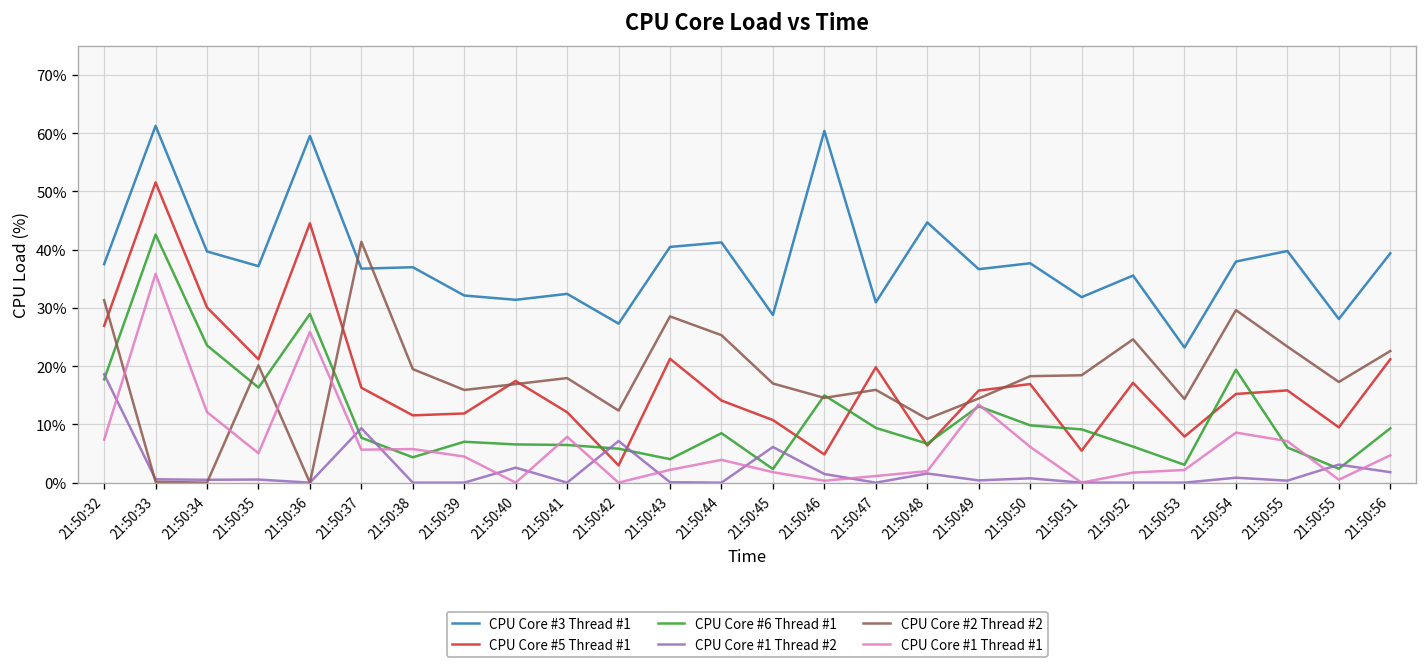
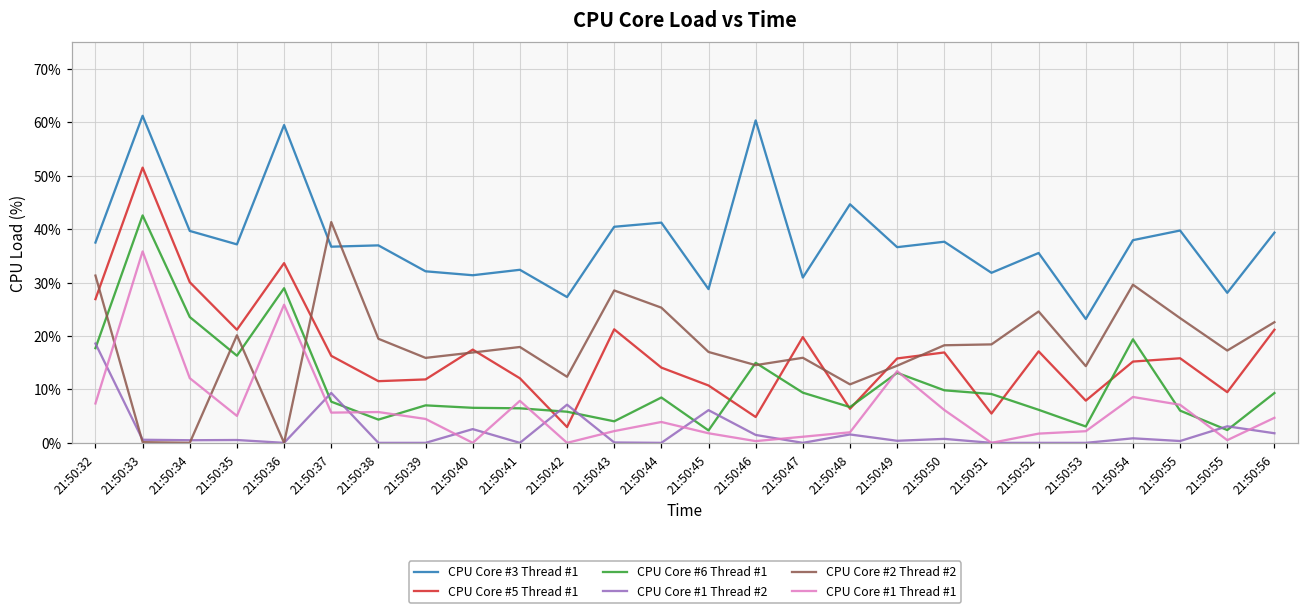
  {
    "CPU Core #3 Thread #1": {
      "21:50:32": "38%",
      "21:50:33": "61%",
      "21:50:34": "40%",
      "21:50:35": "37%",
      "21:50:36": "60%",
      "21:50:37": "37%",
      "21:50:38": "37%",
      "21:50:39": "32%",
      "21:50:40": "31%",
      "21:50:41": "32%",
      "21:50:42": "27%",
      "21:50:43": "40%",
      "21:50:44": "41%",
      "21:50:45": "29%",
      "21:50:46": "60%",
      "21:50:47": "31%",
      "21:50:48": "45%",
      "21:50:49": "37%",
      "21:50:50": "38%",
      "21:50:51": "32%",
      "21:50:52": "36%",
      "21:50:53": "23%",
      "21:50:54": "38%",
      "21:50:56": "39%"
    },
    "CPU Core #5 Thread #1": {
      "21:50:32": "27%",
      "21:50:33": "52%",
      "21:50:34": "30%",
      "21:50:35": "21%",
-     "21:50:36": "45%",
+     "21:50:36": "34%",
      "21:50:37": "16%",
      "21:50:38": "12%",
      "21:50:39": "12%",
      "21:50:40": "17%",
      "21:50:41": "12%",
      "21:50:42": "3%",
      "21:50:43": "21%",
      "21:50:44": "14%",
      "21:50:45": "11%",
      "21:50:46": "5%",
      "21:50:47": "20%",
      "21:50:49": "16%",
      "21:50:50": "17%",
      "21:50:51": "5%",
      "21:50:52": "17%",
      "21:50:53": "8%",
      "21:50:54": "15%",
      "21:50:56": "21%"
    },
    "CPU Core #6 Thread #1": {
      "21:50:32": "18%",
      "21:50:33": "43%",
      "21:50:34": "24%",
      "21:50:35": "16%",
      "21:50:36": "29%",
      "21:50:37": "8%",
      "21:50:38": "4%",
      "21:50:39": "7%",
      "21:50:40": "7%",
      "21:50:41": "6%",
      "21:50:42": "6%",
      "21:50:43": "4%",
      "21:50:44": "8%",
      "21:50:45": "2%",
      "21:50:47": "9%",
      "21:50:50": "10%",
      "21:50:51": "9%",
      "21:50:52": "6%",
      "21:50:53": "3%",
      "21:50:54": "19%",
      "21:50:56": "9%"
    },
    "CPU Core #1 Thread #2": {
      "21:50:32": "19%",
      "21:50:35": "1%",
      "21:50:37": "9%",
      "21:50:38": "0%",
      "21:50:39": "0%",
      "21:50:40": "3%",
      "21:50:41": "0%",
      "21:50:42": "7%",
      "21:50:43": "0%",
      "21:50:44": "0%",
      "21:50:45": "6%",
      "21:50:46": "1%",
      "21:50:47": "0%",
      "21:50:49": "0%",
      "21:50:50": "1%",
      "21:50:52": "0%",
      "21:50:53": "0%",
      "21:50:54": "1%",
      "21:50:56": "2%"
    },
    "CPU Core #2 Thread #2": {
      "21:50:32": "31%",
      "21:50:35": "20%",
      "21:50:37": "41%",
      "21:50:38": "19%",
      "21:50:39": "16%",
      "21:50:40": "17%",
      "21:50:41": "18%",
      "21:50:42": "12%",
      "21:50:43": "29%",
      "21:50:44": "25%",
      "21:50:45": "17%",
      "21:50:47": "16%",
      "21:50:48": "11%",
      "21:50:49": "14%",
      "21:50:50": "18%",
      "21:50:51": "18%",
      "21:50:52": "25%",
      "21:50:53": "14%",
      "21:50:54": "30%",
      "21:50:56": "23%"
    },
    "CPU Core #1 Thread #1": {
      "21:50:32": "7%",
      "21:50:33": "36%",
      "21:50:34": "12%",
      "21:50:35": "5%",
      "21:50:36": "26%",
      "21:50:37": "6%",
      "21:50:38": "6%",
      "21:50:39": "4%",
      "21:50:40": "0%",
      "21:50:41": "8%",
      "21:50:42": "0%",
      "21:50:43": "2%",
      "21:50:44": "4%",
      "21:50:45": "2%",
      "21:50:46": "0%",
      "21:50:47": "1%",
      "21:50:50": "6%",
      "21:50:52": "2%",
      "21:50:53": "2%",
      "21:50:54": "9%",
      "21:50:56": "5%"
    }
  }
